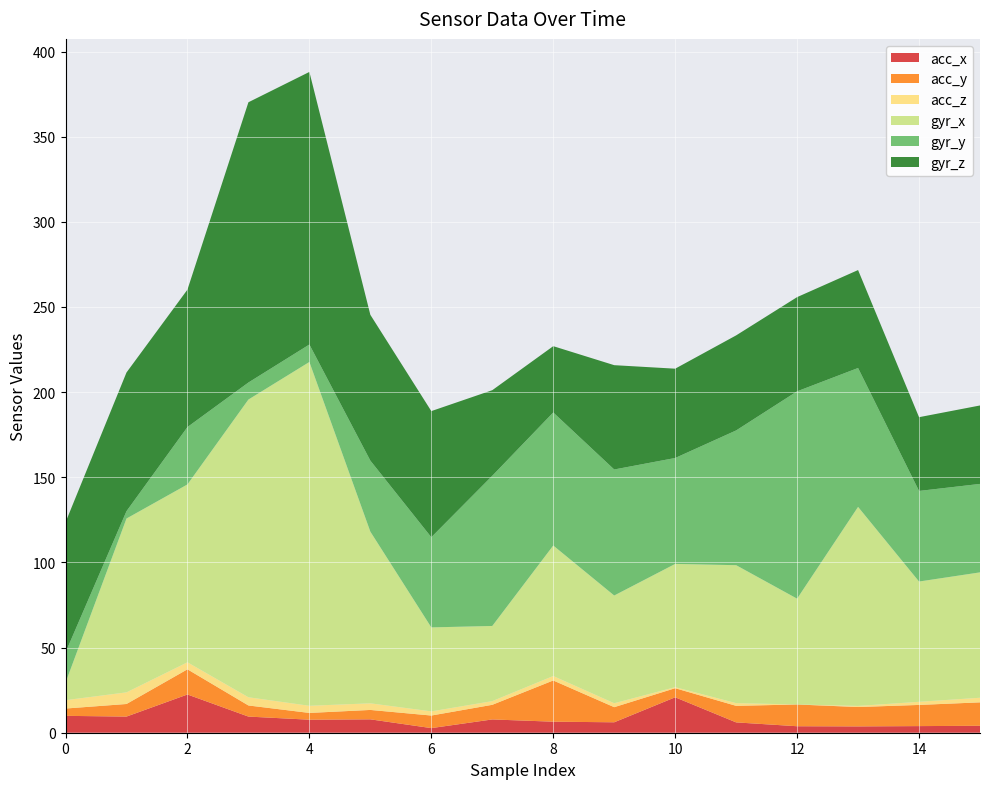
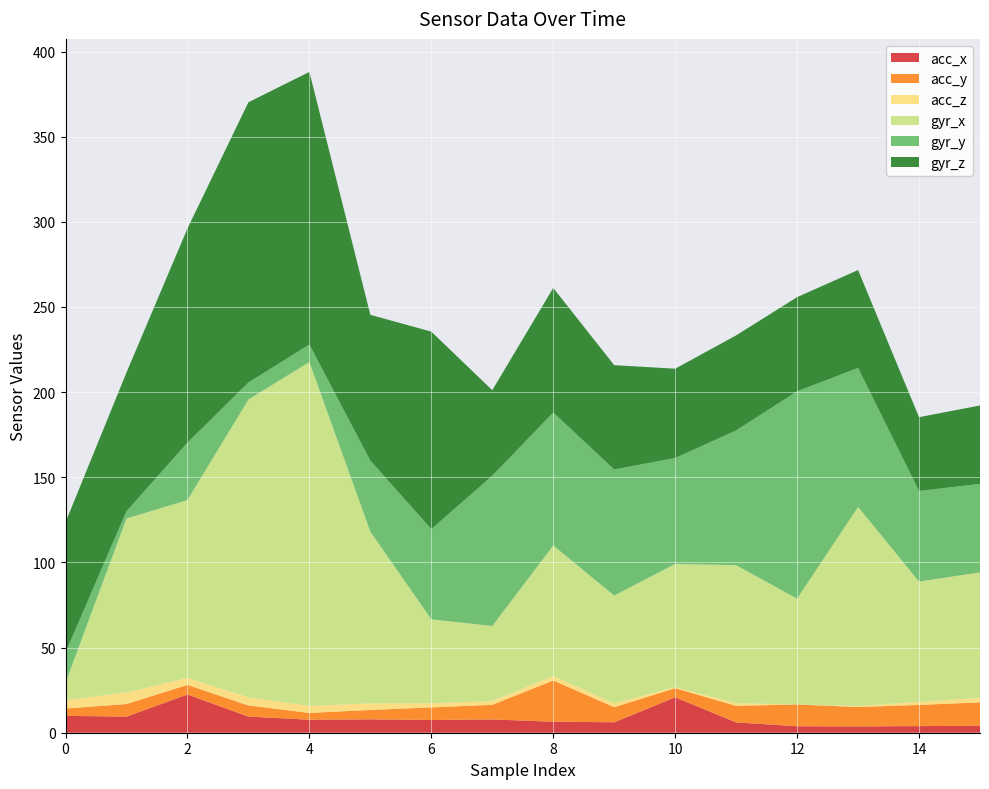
  {
    "acc_x": {
      "0": 10,
      "2": 22,
      "4": 8,
-     "6": 3,
+     "6": 7,
      "8": 6,
      "10": 21,
      "12": 4,
      "14": 4
    },
    "acc_y": {
      "0": 4,
-     "2": 15,
+     "2": 6,
      "4": 4,
      "6": 7,
      "8": 24,
      "14": 12
    },
    "gyr_y": {
      "0": 18,
      "2": 34,
      "4": 10,
      "6": 53,
      "8": 78,
      "10": 62,
      "12": 122,
      "14": 53
    },
    "gyr_z": {
      "0": 76,
-     "2": 81,
+     "2": 126,
      "4": 160,
-     "6": 74,
-     "8": 39,
+     "6": 116,
+     "8": 73,
      "10": 52,
      "12": 55,
      "14": 43
    }
  }
